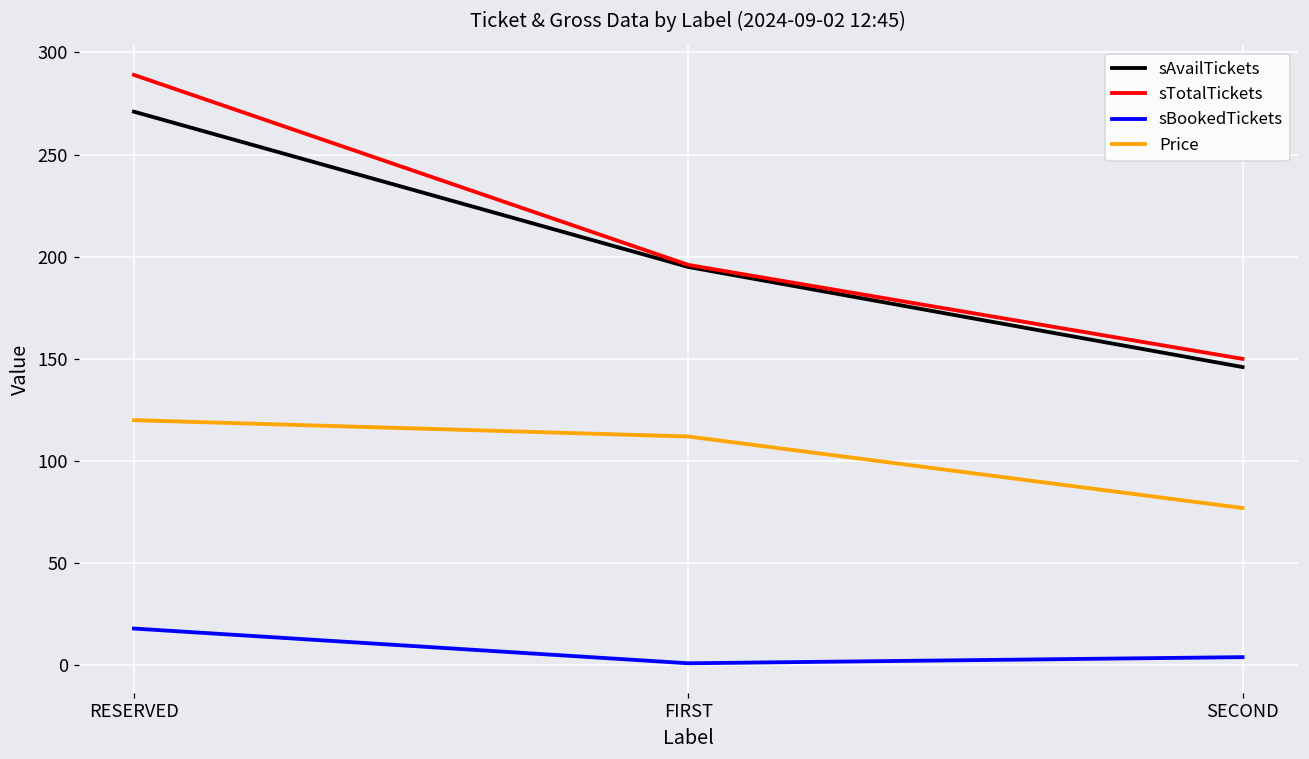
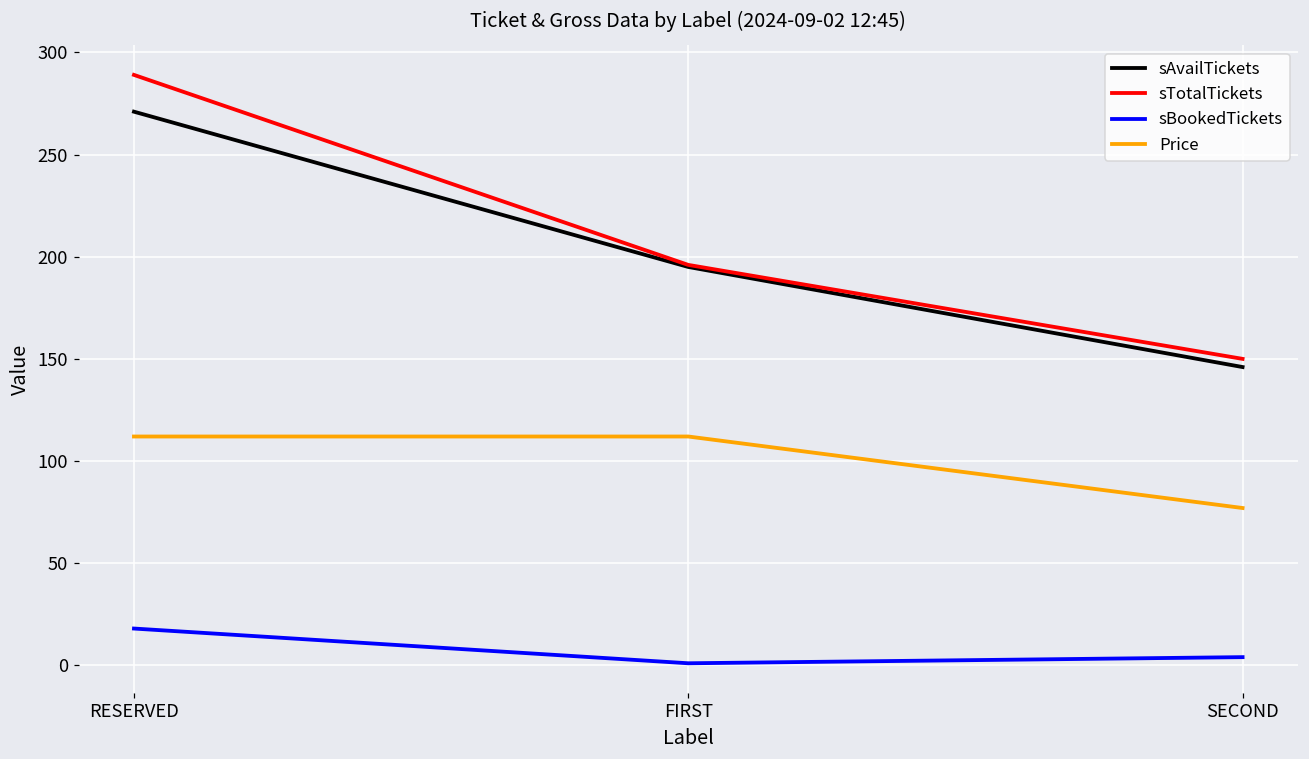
  {
    "sAvailTickets": {
      "RESERVED": 271,
      "SECOND": 146
    },
    "sTotalTickets": {
      "RESERVED": 289,
      "SECOND": 150
    },
    "sBookedTickets": {
      "RESERVED": 18,
      "FIRST": 1,
      "SECOND": 4
    },
    "Price": {
-     "RESERVED": 120,
+     "RESERVED": 112,
      "FIRST": 112,
      "SECOND": 77
    }
  }
